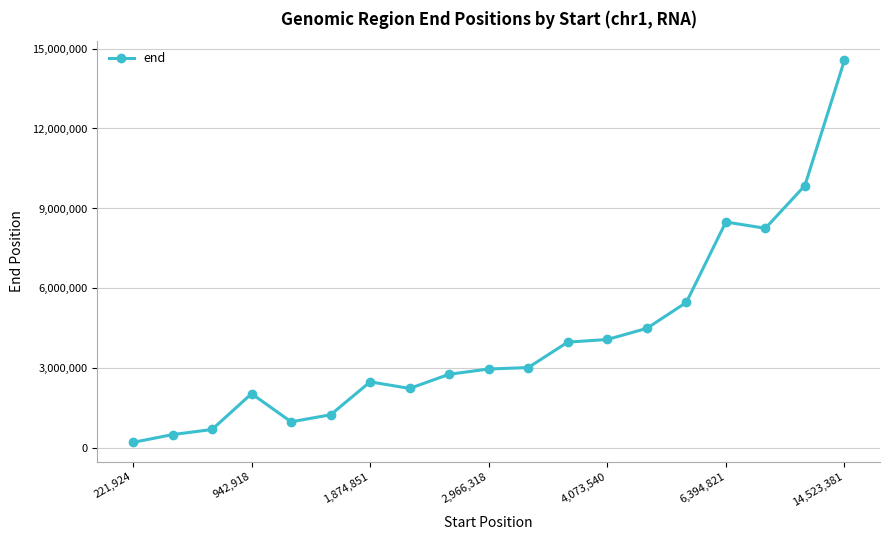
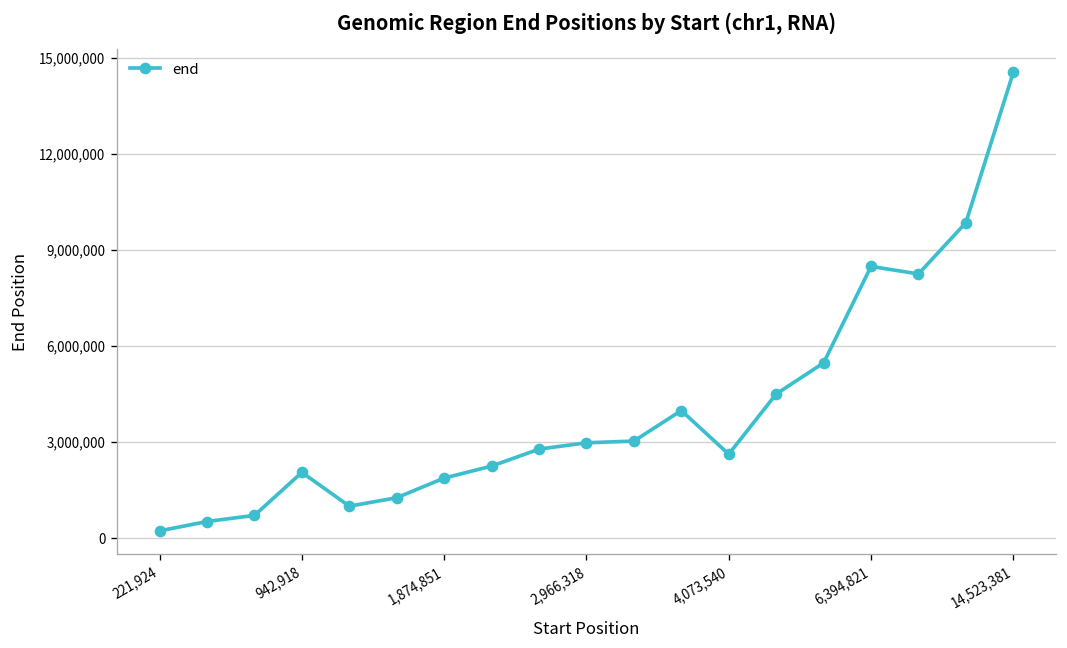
  {
    "221,924": "200,000",
    "942,918": "2,100,000",
-   "1,874,851": "2,500,000",
+   "1,874,851": "1,900,000",
    "2,966,318": "3,000,000",
-   "4,073,540": "4,100,000",
+   "4,073,540": "2,600,000",
    "6,394,821": "8,500,000",
    "14,523,381": "14,600,000"
  }
